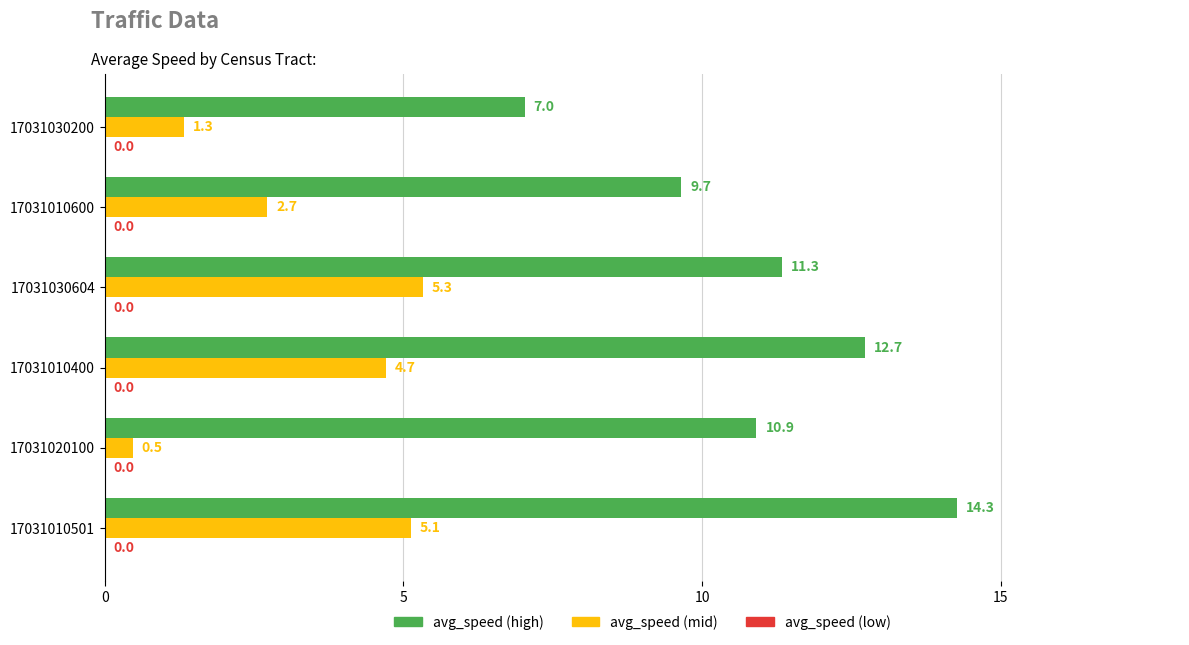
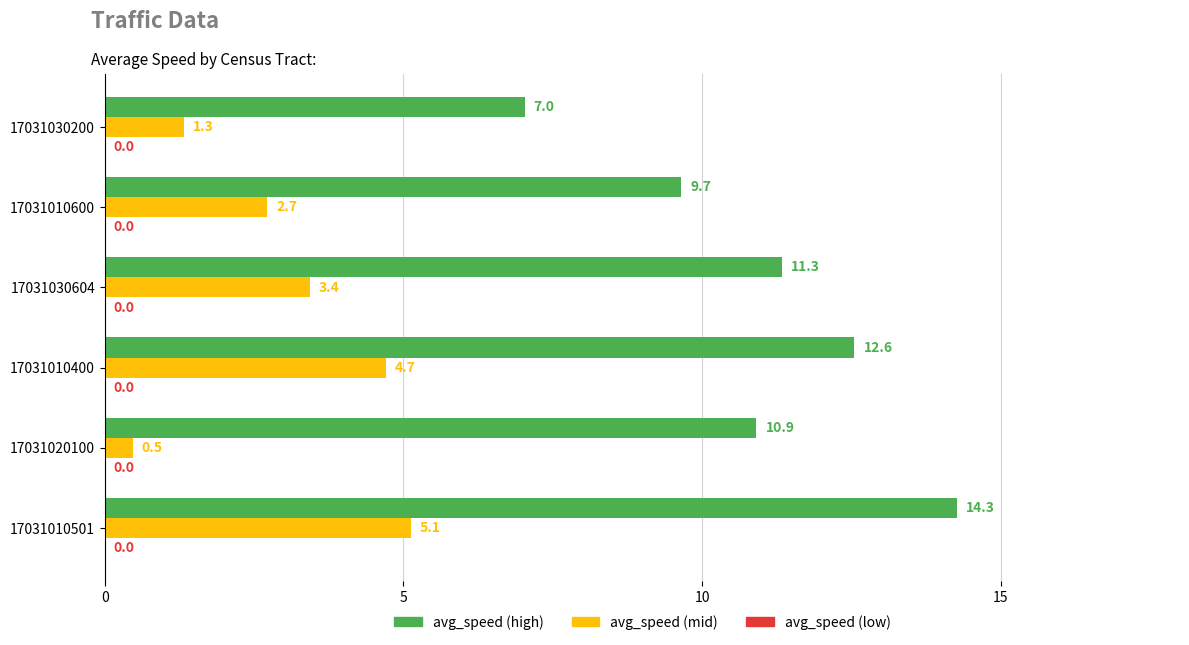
  {
    "avg_speed (high)": {
      "17031030200": 7.0,
      "17031010600": 9.7,
      "17031030604": 11.3,
-     "17031010400": 12.7,
+     "17031010400": 12.6,
      "17031020100": 10.9,
      "17031010501": 14.3
    },
    "avg_speed (mid)": {
      "17031030200": 1.3,
      "17031010600": 2.7,
-     "17031030604": 5.3,
+     "17031030604": 3.4,
      "17031010400": 4.7,
      "17031020100": 0.5,
      "17031010501": 5.1
    },
    "avg_speed (low)": {
      "17031030200": 0.0,
      "17031010600": 0.0,
      "17031030604": 0.0,
      "17031010400": 0.0,
      "17031020100": 0.0,
      "17031010501": 0.0
    }
  }
